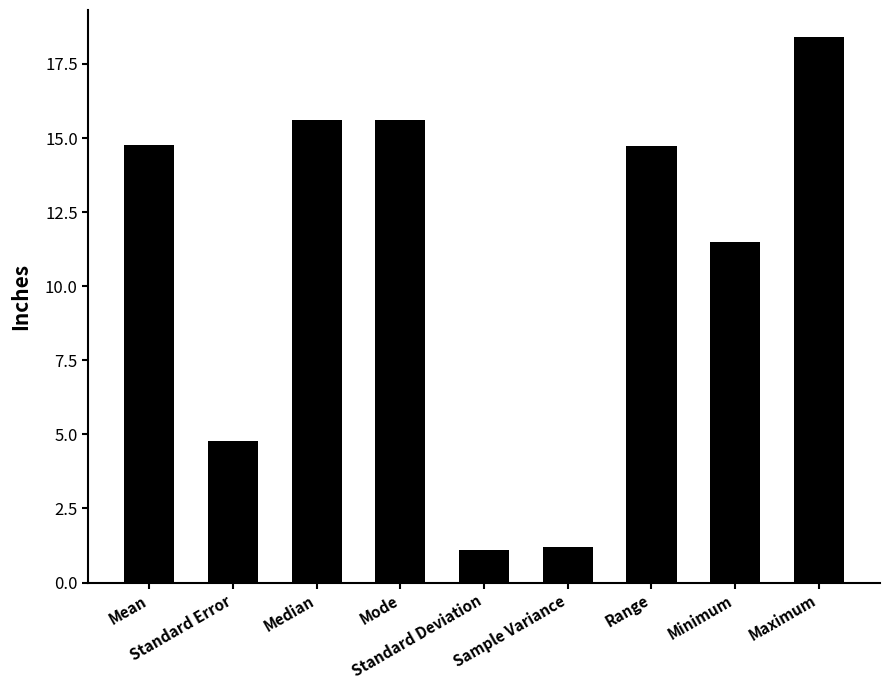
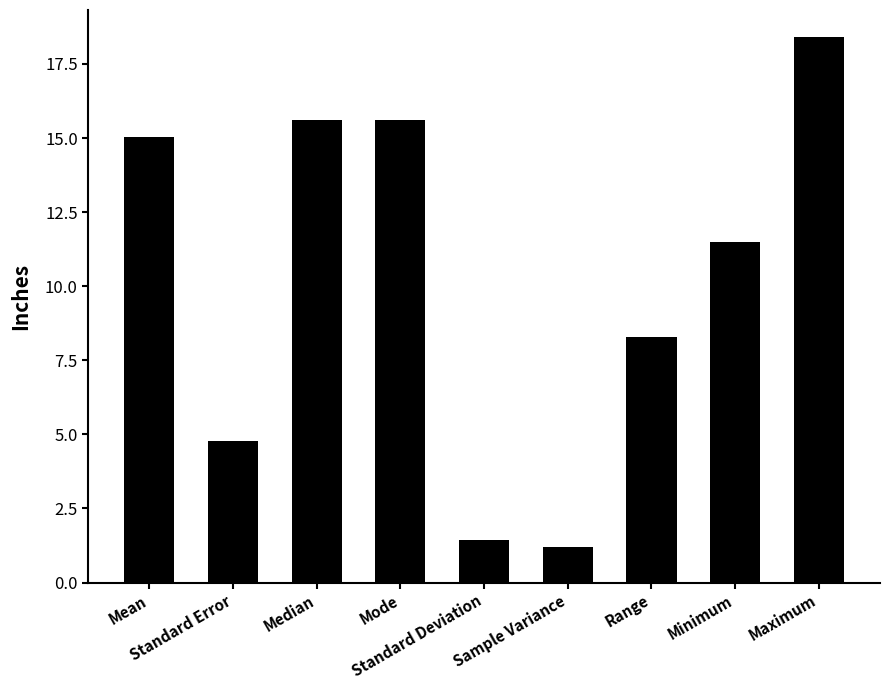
  {
-   "Mean": 14.8,
+   "Mean": 15.0,
    "Standard Error": 4.8,
    "Median": 15.6,
    "Mode": 15.6,
-   "Standard Deviation": 1.1,
+   "Standard Deviation": 1.4,
    "Sample Variance": 1.2,
-   "Range": 14.7,
+   "Range": 8.3,
    "Minimum": 11.5,
    "Maximum": 18.4
  }
